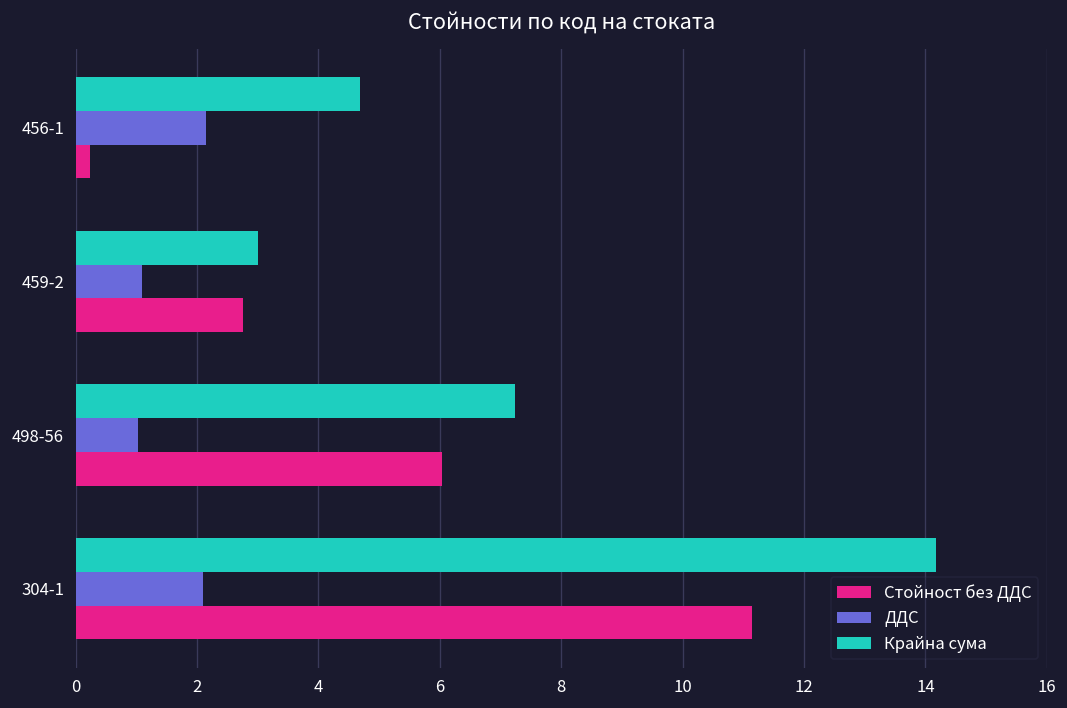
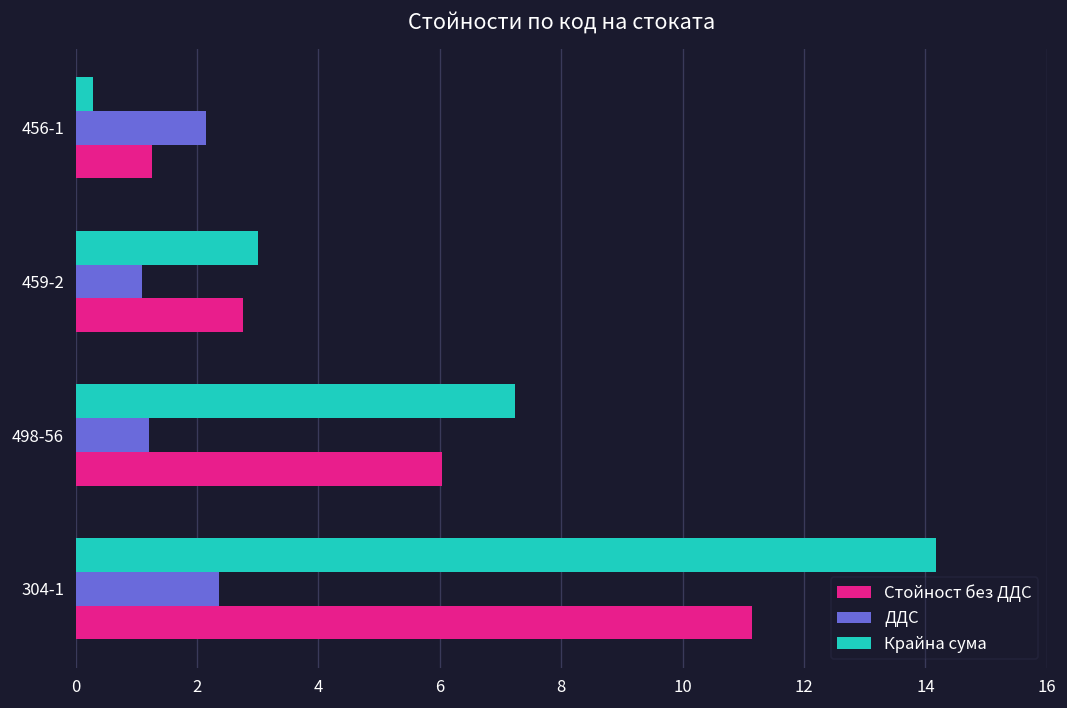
  {
    "Стойност без ДДС": {
-     "456-1": 0.2,
+     "456-1": 1.3,
      "459-2": 2.8,
      "498-56": 6.0,
      "304-1": 11.2
    },
    "ДДС": {
      "456-1": 2.1,
      "459-2": 1.1,
-     "498-56": 1.0,
-     "304-1": 2.1
+     "498-56": 1.2,
+     "304-1": 2.4
    },
    "Крайна сума": {
-     "456-1": 4.7,
+     "456-1": 0.3,
      "459-2": 3.0,
      "498-56": 7.2,
      "304-1": 14.2
    }
  }
